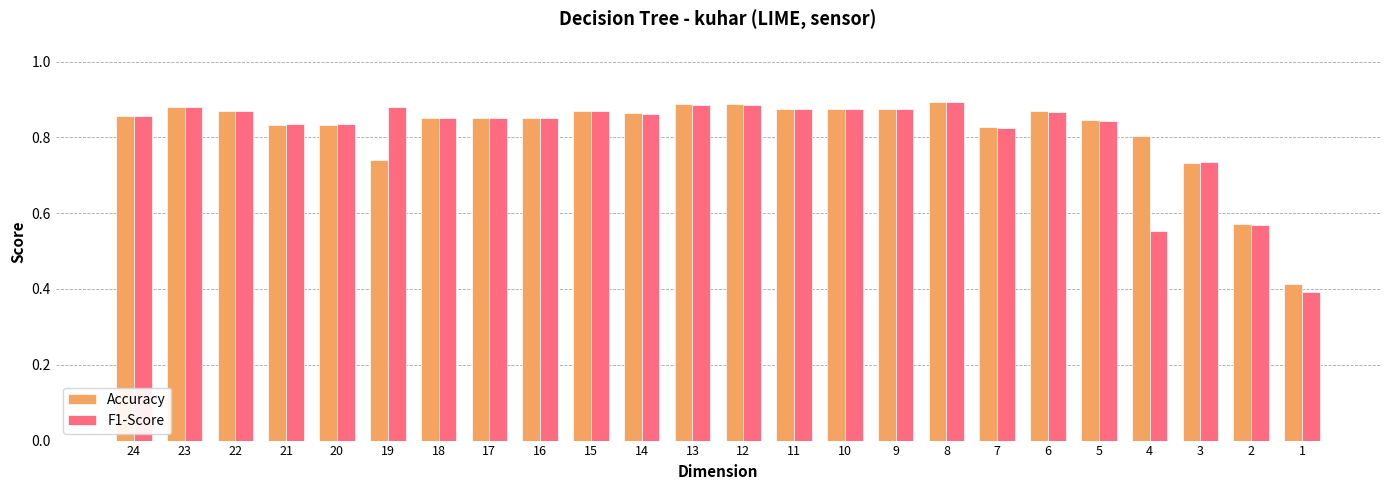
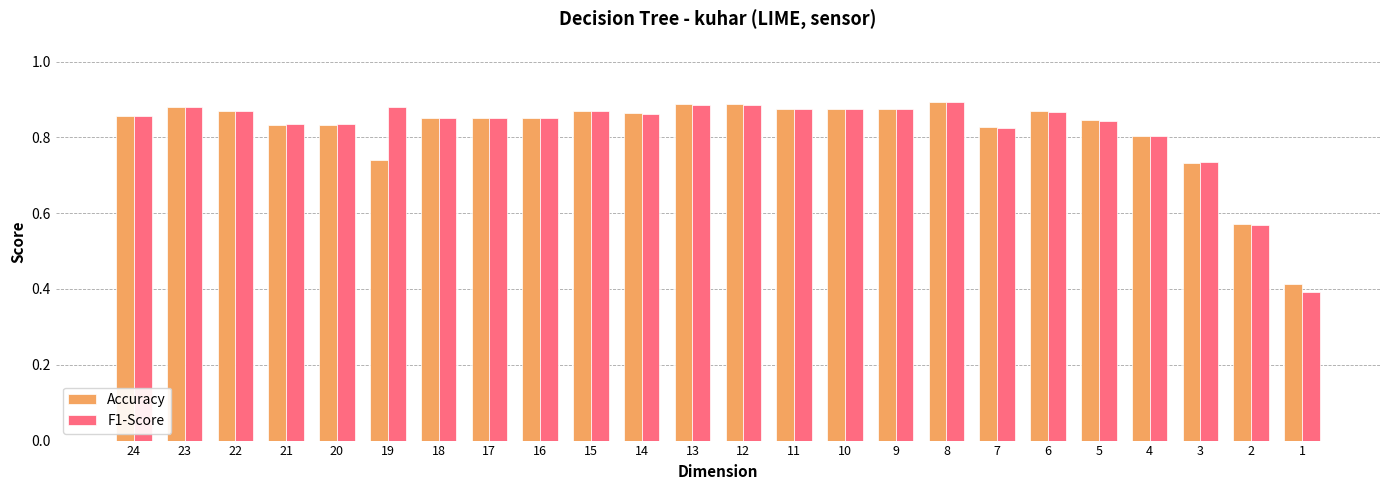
  {
    "Accuracy": {
      "24": 0.86,
      "23": 0.88,
      "22": 0.87,
      "21": 0.83,
      "20": 0.83,
      "19": 0.74,
      "18": 0.85,
      "17": 0.85,
      "16": 0.85,
      "15": 0.87,
      "14": 0.86,
      "13": 0.89,
      "12": 0.89,
      "11": 0.88,
      "10": 0.88,
      "9": 0.88,
      "8": 0.89,
      "7": 0.83,
      "6": 0.87,
      "5": 0.85,
      "4": 0.80,
      "3": 0.73,
      "2": 0.57,
      "1": 0.41
    },
    "F1-Score": {
      "24": 0.86,
      "23": 0.88,
      "22": 0.87,
      "21": 0.83,
      "20": 0.83,
      "19": 0.88,
      "18": 0.85,
      "17": 0.85,
      "16": 0.85,
      "15": 0.87,
      "14": 0.86,
      "13": 0.89,
      "12": 0.89,
      "11": 0.87,
      "10": 0.87,
      "9": 0.87,
      "8": 0.89,
      "7": 0.83,
      "6": 0.87,
      "5": 0.84,
-     "4": 0.55,
+     "4": 0.80,
      "3": 0.73,
      "2": 0.57,
      "1": 0.39
    }
  }
